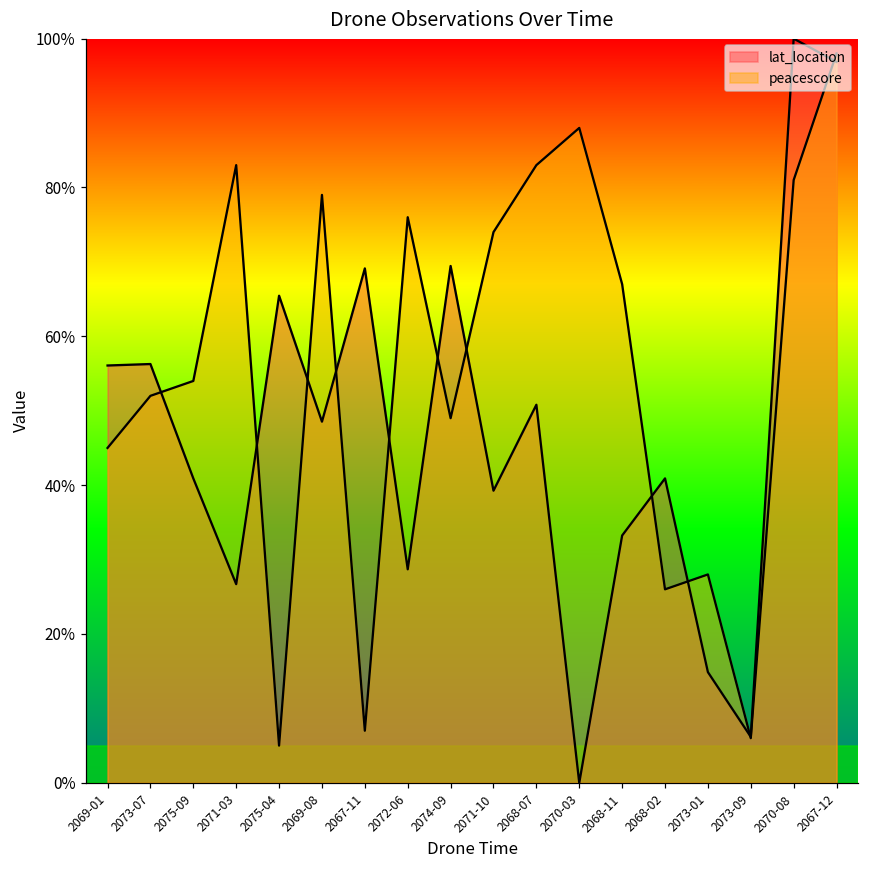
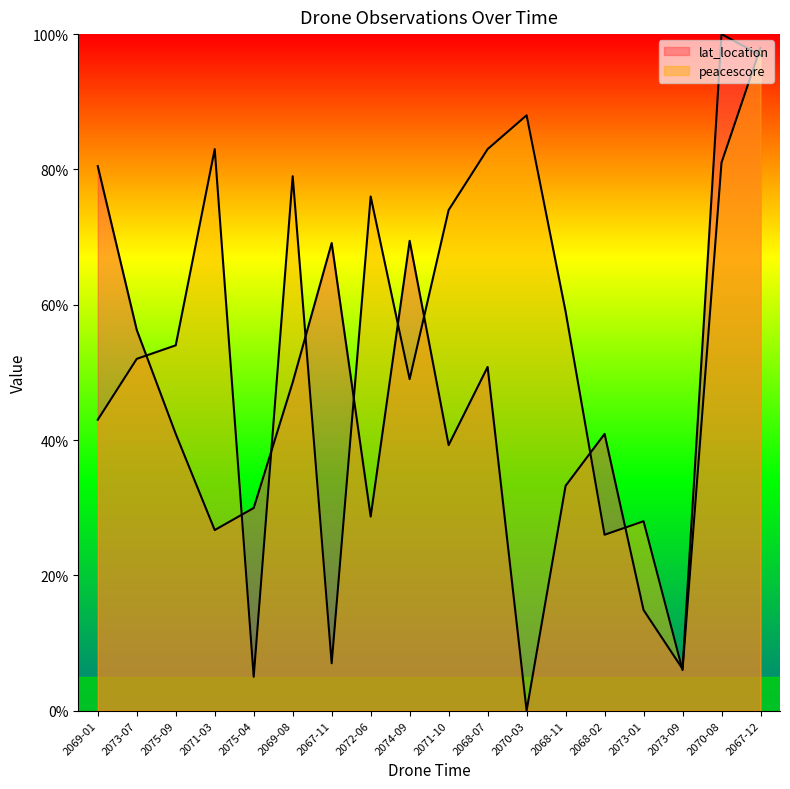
  {
    "lat_location": {
-     "2069-01": "56%",
+     "2069-01": "80%",
      "2073-07": "56%",
      "2075-09": "41%",
      "2071-03": "27%",
-     "2075-04": "65%",
+     "2075-04": "30%",
      "2069-08": "49%",
      "2067-11": "69%",
      "2072-06": "29%",
      "2074-09": "69%",
      "2071-10": "39%",
      "2068-07": "51%",
      "2068-11": "33%",
      "2068-02": "41%",
      "2073-01": "15%",
      "2070-08": "100%"
    },
    "peacescore": {
-     "2069-01": "45%",
+     "2069-01": "43%",
      "2073-07": "52%",
      "2075-09": "54%",
      "2071-03": "83%",
      "2069-08": "79%",
      "2067-11": "7%",
      "2072-06": "76%",
      "2074-09": "49%",
      "2071-10": "74%",
      "2068-07": "83%",
      "2070-03": "88%",
-     "2068-11": "67%",
+     "2068-11": "59%",
      "2068-02": "26%",
      "2073-01": "28%",
      "2070-08": "81%"
    }
  }
